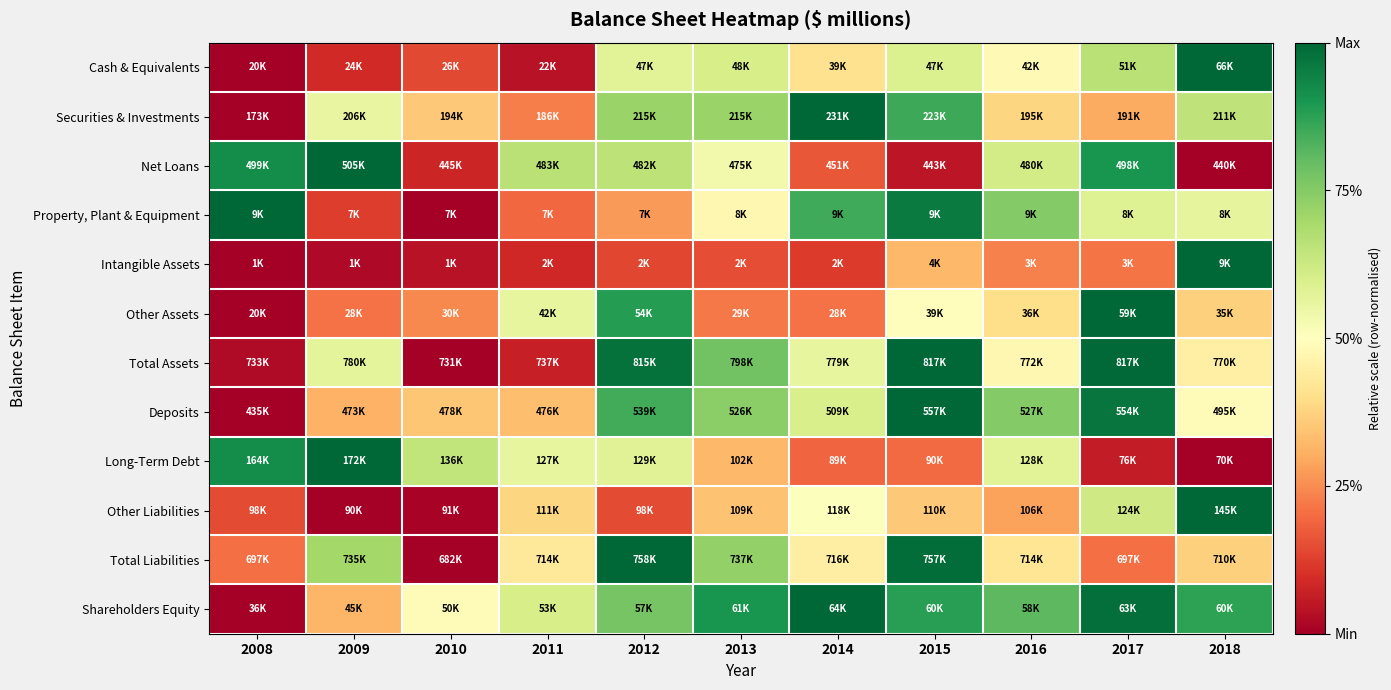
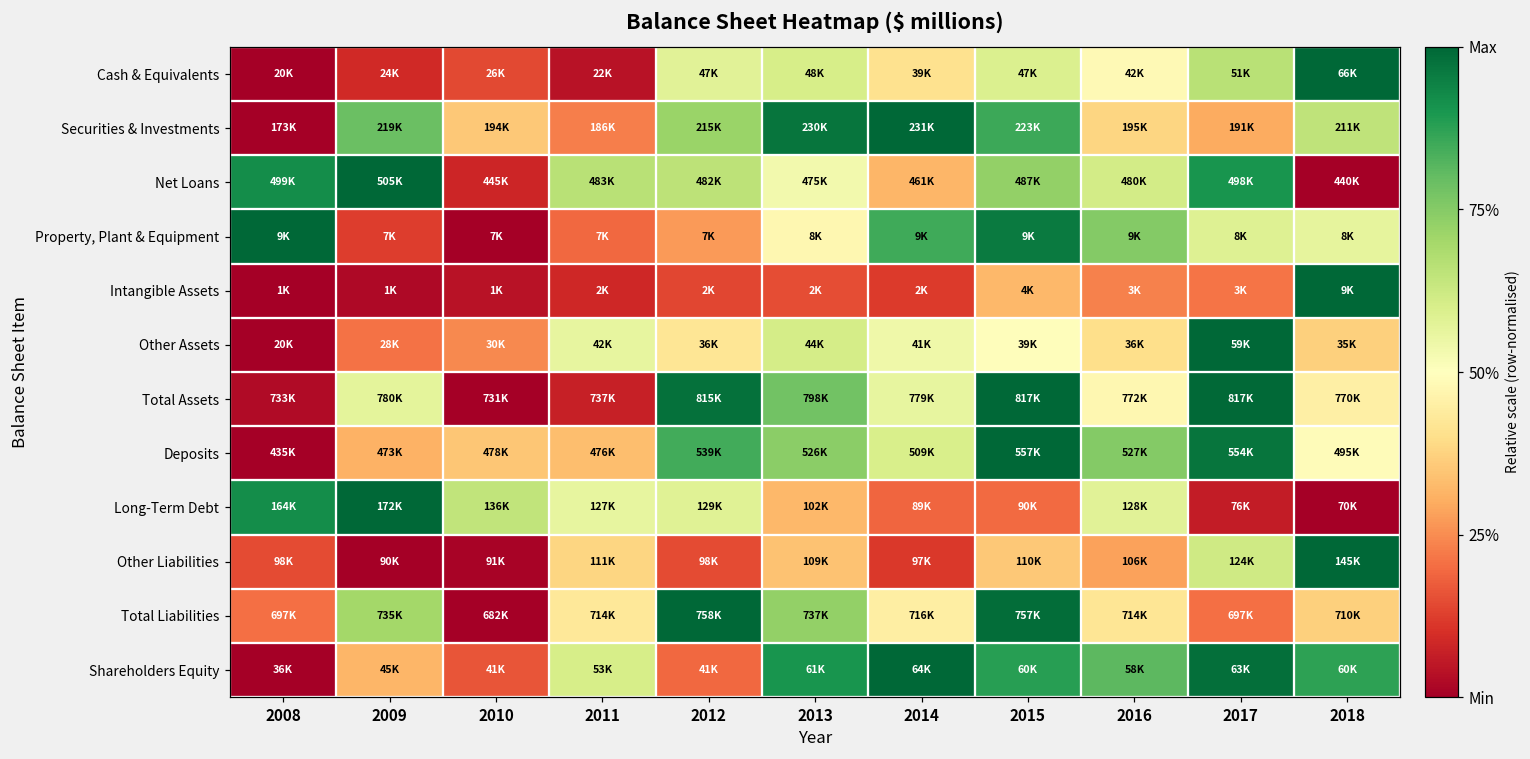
  {
    "Cash & Equivalents": {
      "2008": "20K",
      "2009": "24K",
      "2010": "26K",
      "2011": "22K",
      "2012": "47K",
      "2013": "48K",
      "2014": "39K",
      "2015": "47K",
      "2016": "42K",
      "2017": "51K",
      "2018": "66K"
    },
    "Securities & Investments": {
      "2008": "173K",
-     "2009": "206K",
+     "2009": "219K",
      "2010": "194K",
      "2011": "186K",
      "2012": "215K",
-     "2013": "215K",
+     "2013": "230K",
      "2014": "231K",
      "2015": "223K",
      "2016": "195K",
      "2017": "191K",
      "2018": "211K"
    },
    "Net Loans": {
      "2008": "499K",
      "2009": "505K",
      "2010": "445K",
      "2011": "483K",
      "2012": "482K",
      "2013": "475K",
-     "2014": "451K",
-     "2015": "443K",
+     "2014": "461K",
+     "2015": "487K",
      "2016": "480K",
      "2017": "498K",
      "2018": "440K"
    },
    "Property, Plant & Equipment": {
      "2008": "9K",
      "2009": "7K",
      "2010": "7K",
      "2011": "7K",
      "2012": "7K",
      "2013": "8K",
      "2014": "9K",
      "2015": "9K",
      "2016": "9K",
      "2017": "8K",
      "2018": "8K"
    },
    "Intangible Assets": {
      "2008": "1K",
      "2009": "1K",
      "2010": "1K",
      "2011": "2K",
      "2012": "2K",
      "2013": "2K",
      "2014": "2K",
      "2015": "4K",
      "2016": "3K",
      "2017": "3K",
      "2018": "9K"
    },
    "Other Assets": {
      "2008": "20K",
      "2009": "28K",
      "2010": "30K",
      "2011": "42K",
-     "2012": "54K",
-     "2013": "29K",
-     "2014": "28K",
+     "2012": "36K",
+     "2013": "44K",
+     "2014": "41K",
      "2015": "39K",
      "2016": "36K",
      "2017": "59K",
      "2018": "35K"
    },
    "Total Assets": {
      "2008": "733K",
      "2009": "780K",
      "2010": "731K",
      "2011": "737K",
      "2012": "815K",
      "2013": "798K",
      "2014": "779K",
      "2015": "817K",
      "2016": "772K",
      "2017": "817K",
      "2018": "770K"
    },
    "Deposits": {
      "2008": "435K",
      "2009": "473K",
      "2010": "478K",
      "2011": "476K",
      "2012": "539K",
      "2013": "526K",
      "2014": "509K",
      "2015": "557K",
      "2016": "527K",
      "2017": "554K",
      "2018": "495K"
    },
    "Long-Term Debt": {
      "2008": "164K",
      "2009": "172K",
      "2010": "136K",
      "2011": "127K",
      "2012": "129K",
      "2013": "102K",
      "2014": "89K",
      "2015": "90K",
      "2016": "128K",
      "2017": "76K",
      "2018": "70K"
    },
    "Other Liabilities": {
      "2008": "98K",
      "2009": "90K",
      "2010": "91K",
      "2011": "111K",
      "2012": "98K",
      "2013": "109K",
-     "2014": "118K",
+     "2014": "97K",
      "2015": "110K",
      "2016": "106K",
      "2017": "124K",
      "2018": "145K"
    },
    "Total Liabilities": {
      "2008": "697K",
      "2009": "735K",
      "2010": "682K",
      "2011": "714K",
      "2012": "758K",
      "2013": "737K",
      "2014": "716K",
      "2015": "757K",
      "2016": "714K",
      "2017": "697K",
      "2018": "710K"
    },
    "Shareholders Equity": {
      "2008": "36K",
      "2009": "45K",
-     "2010": "50K",
+     "2010": "41K",
      "2011": "53K",
-     "2012": "57K",
+     "2012": "41K",
      "2013": "61K",
      "2014": "64K",
      "2015": "60K",
      "2016": "58K",
      "2017": "63K",
      "2018": "60K"
    }
  }
